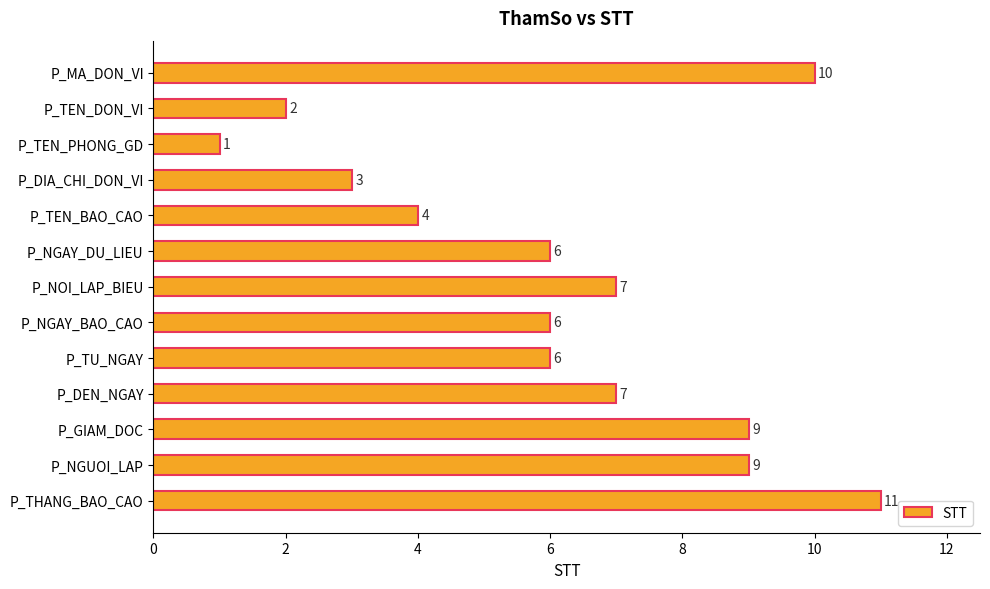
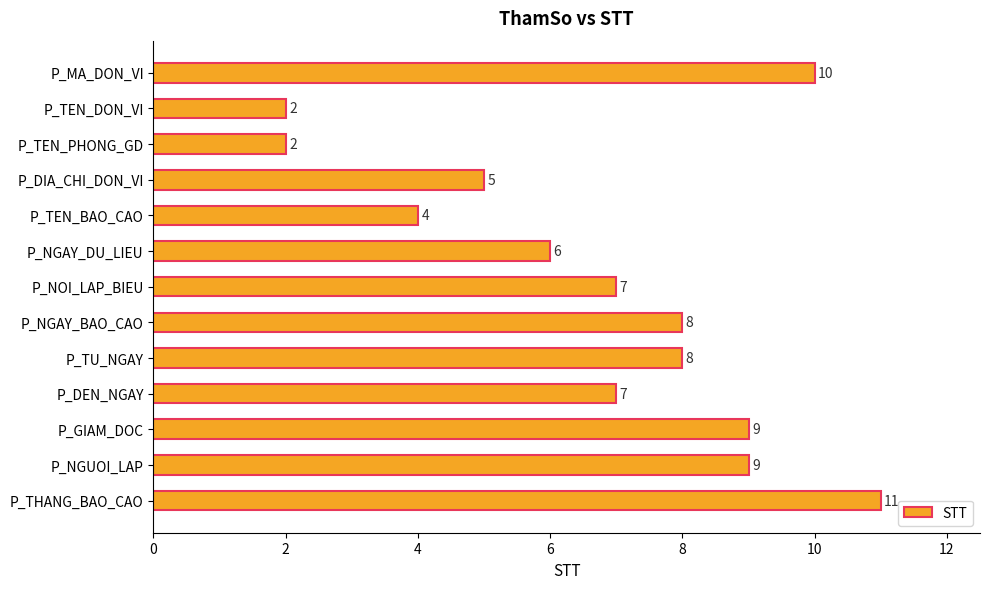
  {
    "P_MA_DON_VI": 10,
    "P_TEN_DON_VI": 2,
-   "P_TEN_PHONG_GD": 1,
-   "P_DIA_CHI_DON_VI": 3,
+   "P_TEN_PHONG_GD": 2,
+   "P_DIA_CHI_DON_VI": 5,
    "P_TEN_BAO_CAO": 4,
    "P_NGAY_DU_LIEU": 6,
    "P_NOI_LAP_BIEU": 7,
-   "P_NGAY_BAO_CAO": 6,
-   "P_TU_NGAY": 6,
+   "P_NGAY_BAO_CAO": 8,
+   "P_TU_NGAY": 8,
    "P_DEN_NGAY": 7,
    "P_GIAM_DOC": 9,
    "P_NGUOI_LAP": 9
  }
